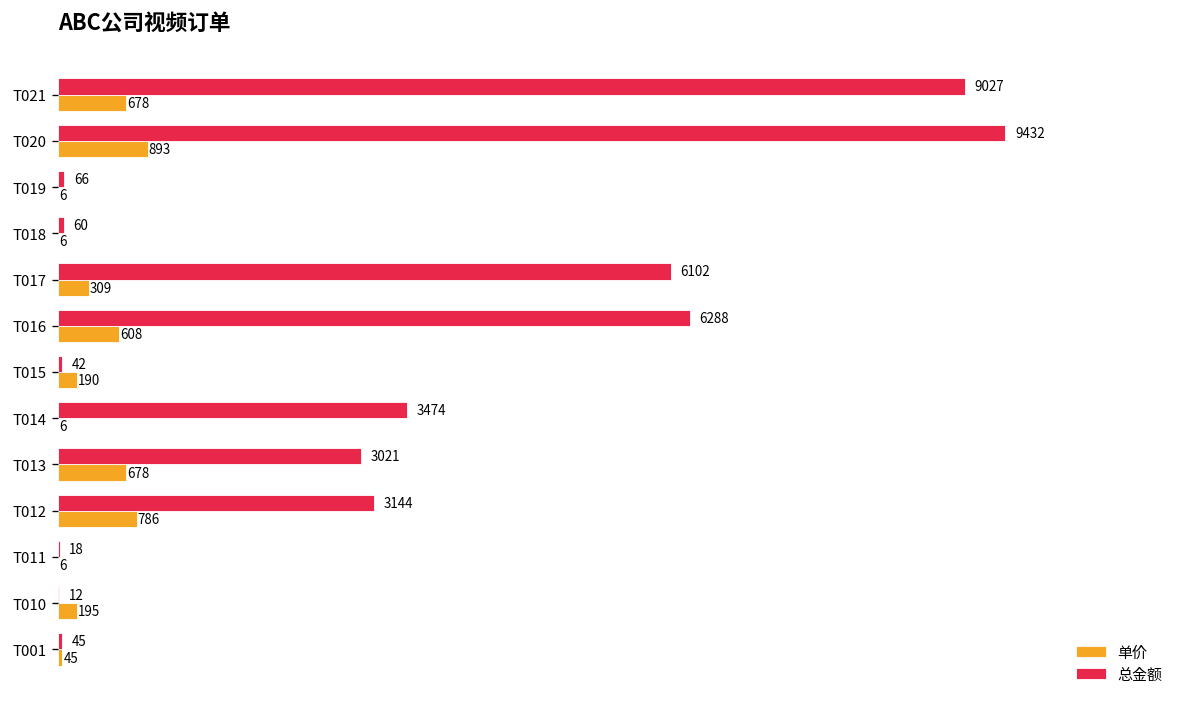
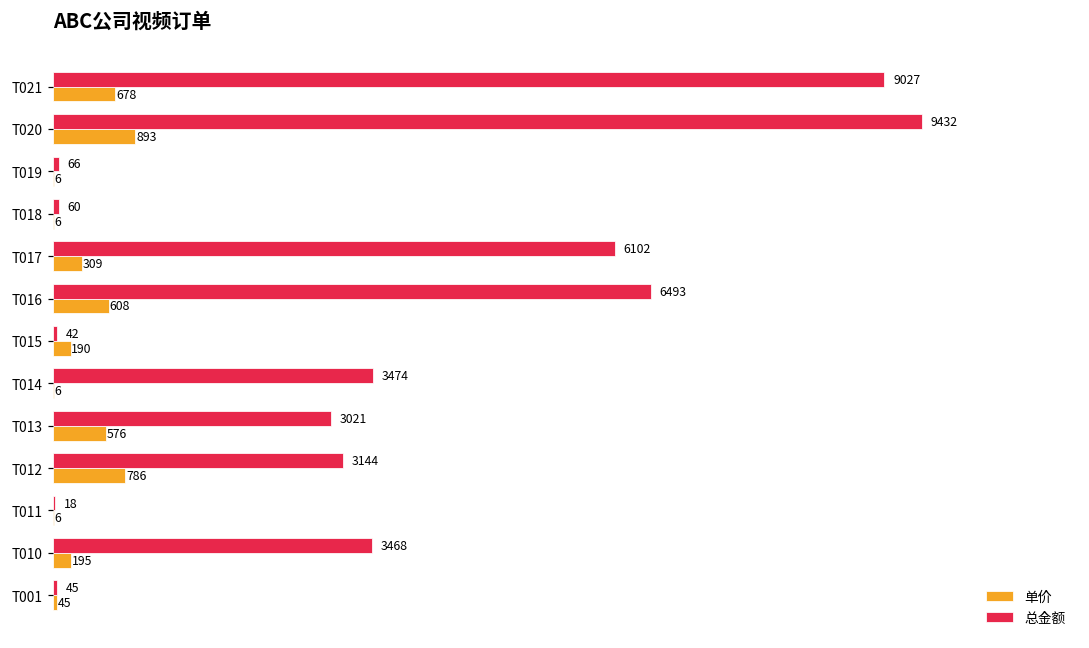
  {
    "单价": {
      "T021": 678,
      "T020": 893,
      "T019": 6,
      "T018": 6,
      "T017": 309,
      "T016": 608,
      "T015": 190,
      "T014": 6,
-     "T013": 678,
+     "T013": 576,
      "T012": 786,
      "T011": 6,
      "T010": 195,
      "T001": 45
    },
    "总金额": {
      "T021": 9027,
      "T020": 9432,
      "T019": 66,
      "T018": 60,
      "T017": 6102,
-     "T016": 6288,
+     "T016": 6493,
      "T015": 42,
      "T014": 3474,
      "T013": 3021,
      "T012": 3144,
      "T011": 18,
-     "T010": 12,
+     "T010": 3468,
      "T001": 45
    }
  }
